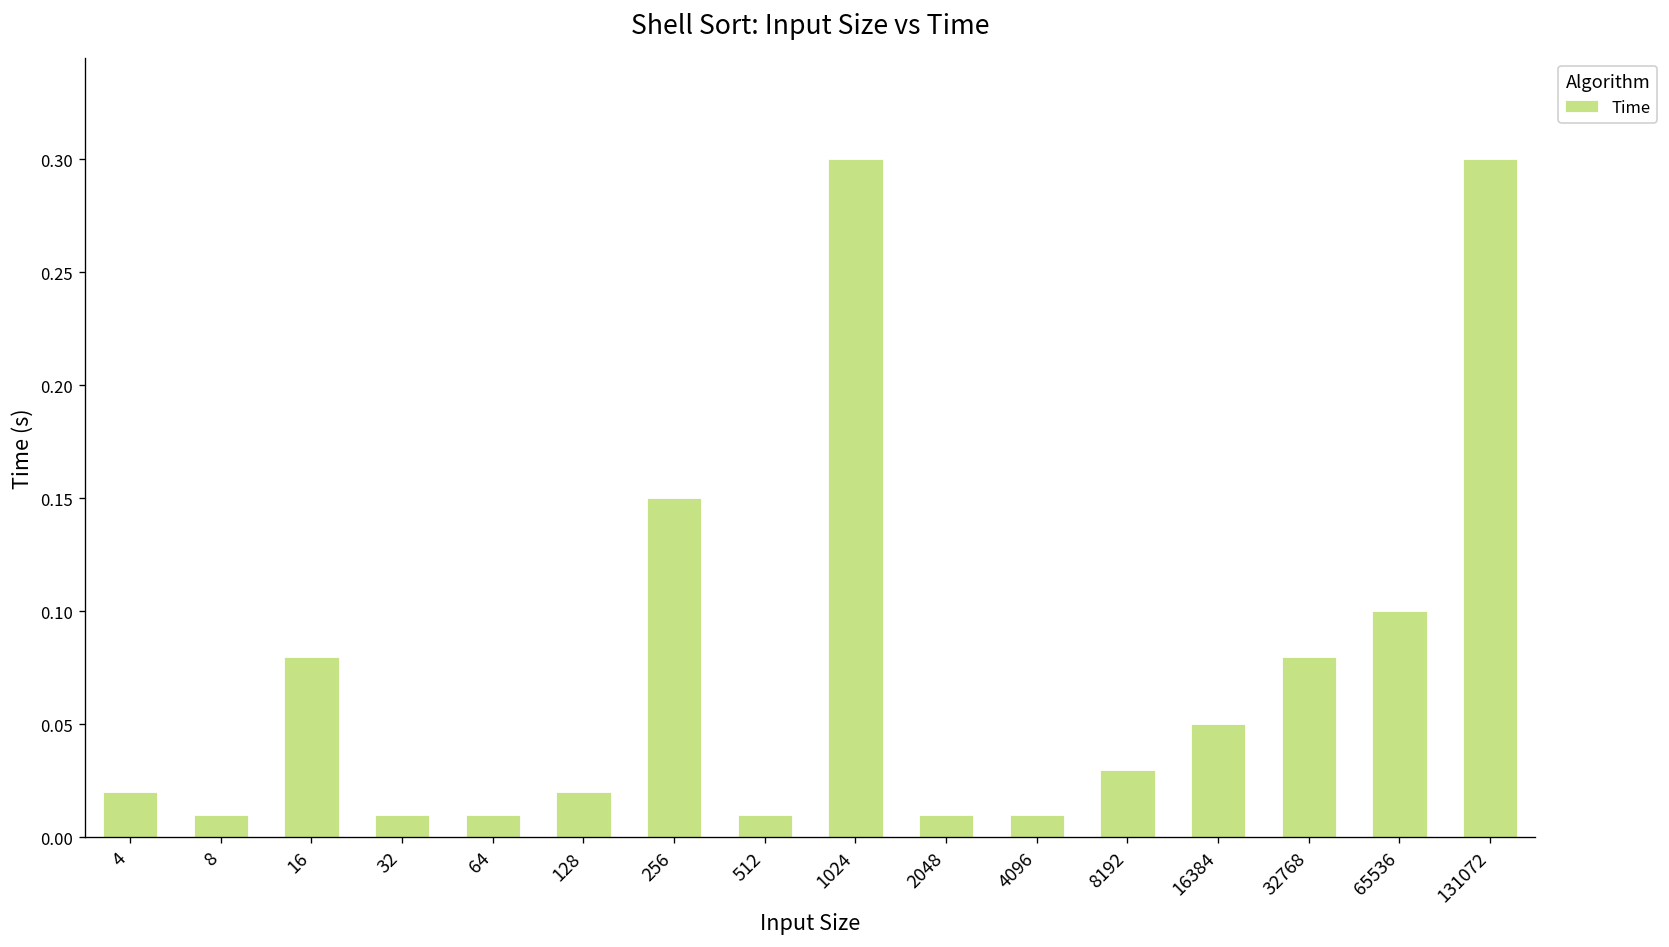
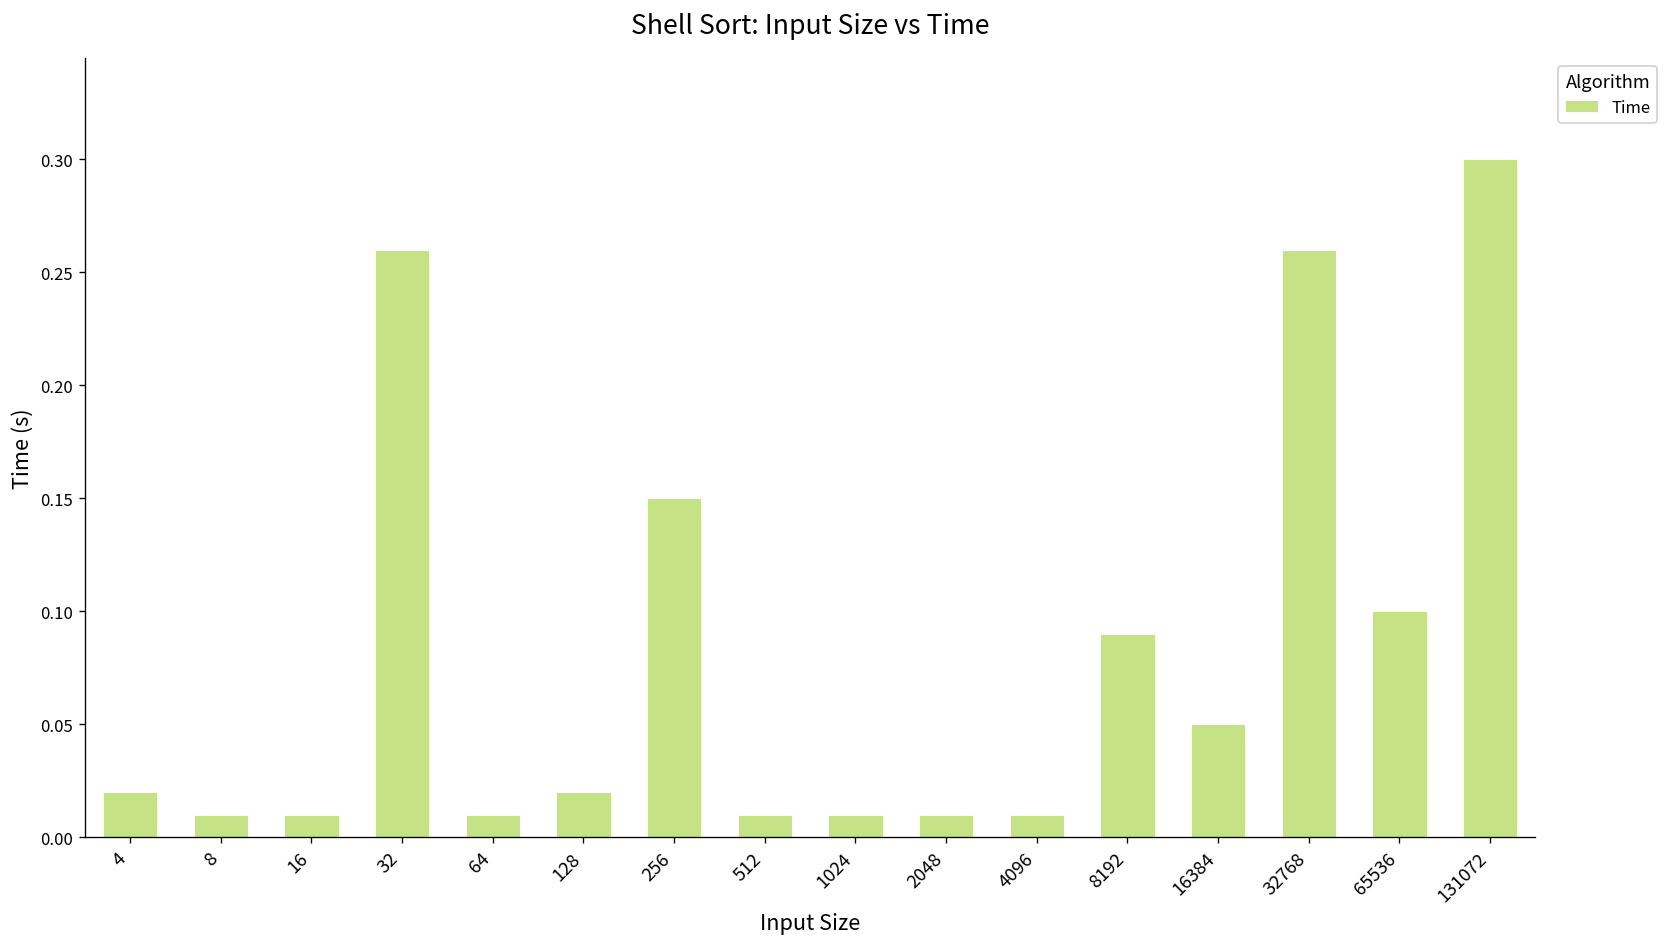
  {
    "4": 0.02,
    "8": 0.01,
-   "16": 0.08,
-   "32": 0.01,
+   "16": 0.01,
+   "32": 0.26,
    "64": 0.01,
    "128": 0.02,
    "256": 0.15,
    "512": 0.01,
-   "1024": 0.30,
+   "1024": 0.01,
    "2048": 0.01,
    "4096": 0.01,
-   "8192": 0.03,
+   "8192": 0.09,
    "16384": 0.05,
-   "32768": 0.08,
+   "32768": 0.26,
    "65536": 0.10,
    "131072": 0.30
  }
